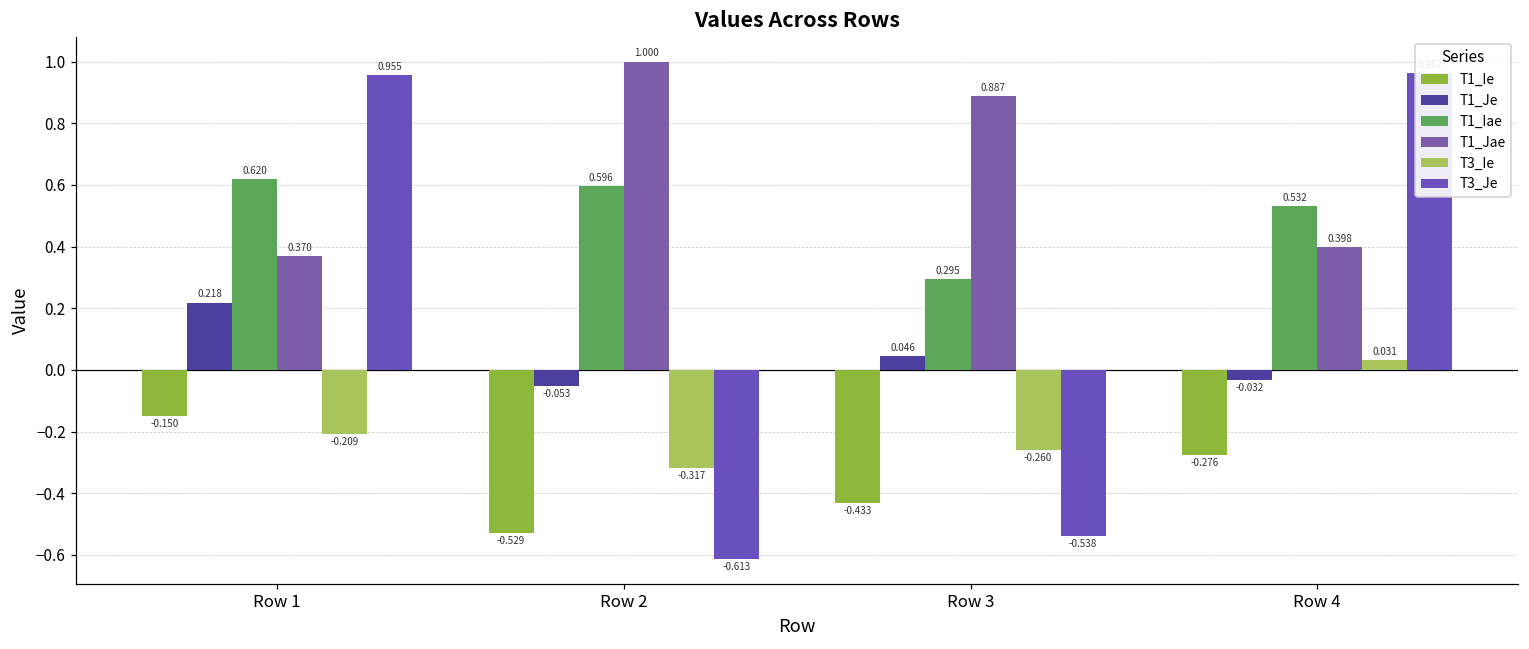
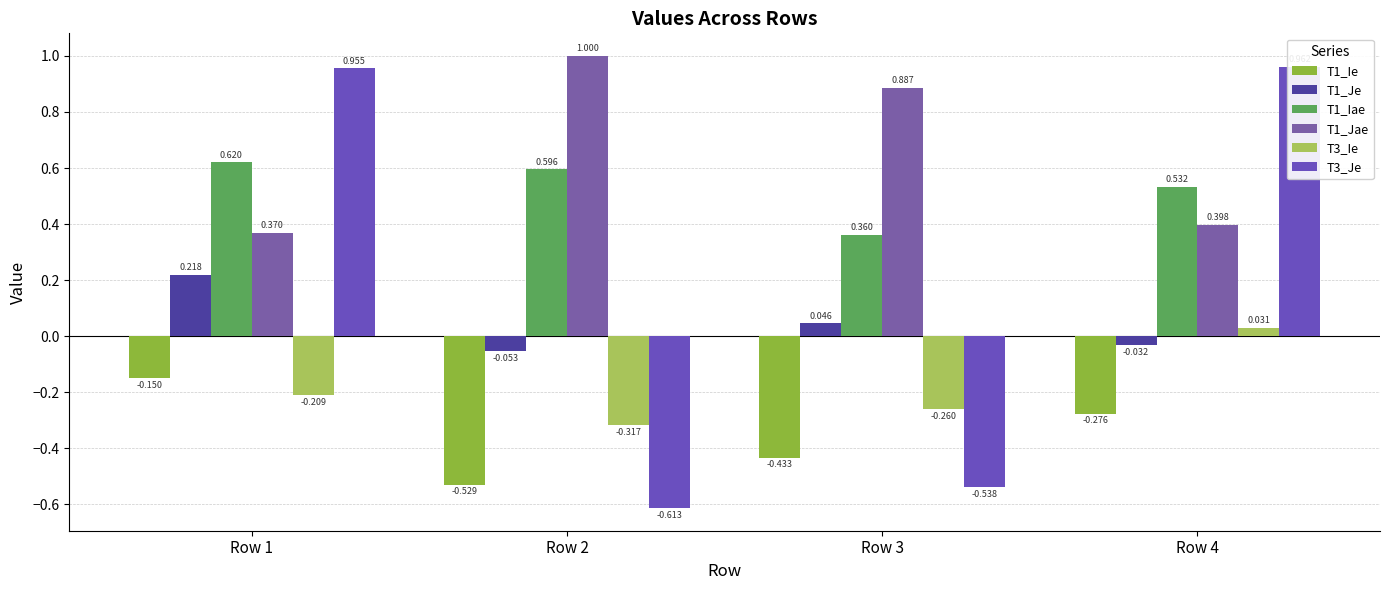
  {
    "T1_Iae": {
      "Row 1": 0.620,
      "Row 2": 0.596,
-     "Row 3": 0.295,
+     "Row 3": 0.360,
      "Row 4": 0.532
    }
  }
